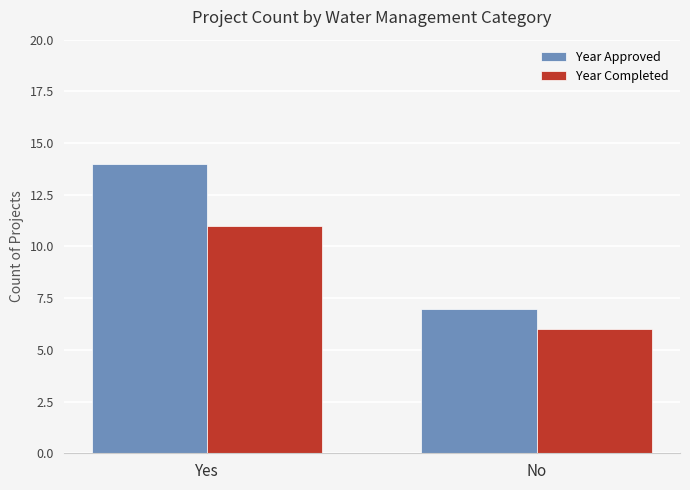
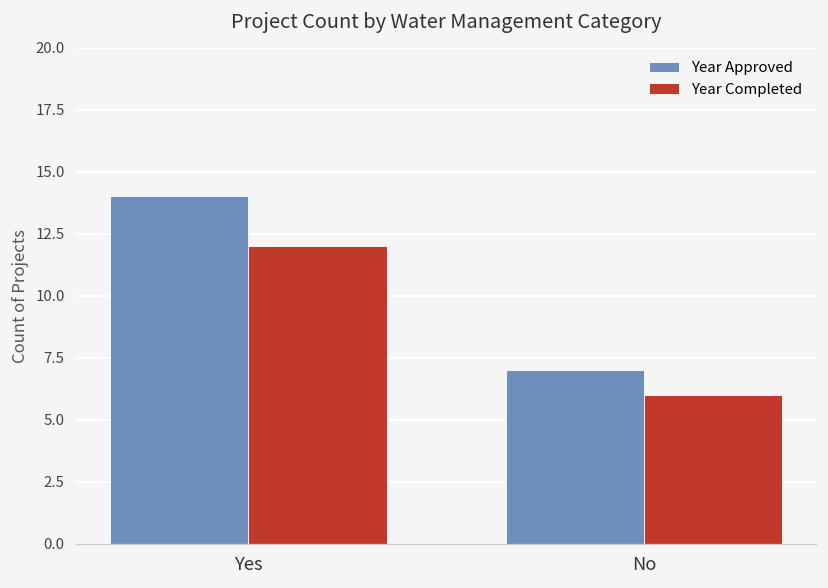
  {
    "Year Approved": {
      "Yes": 14,
      "No": 7
    },
    "Year Completed": {
-     "Yes": 11,
+     "Yes": 12,
      "No": 6
    }
  }
